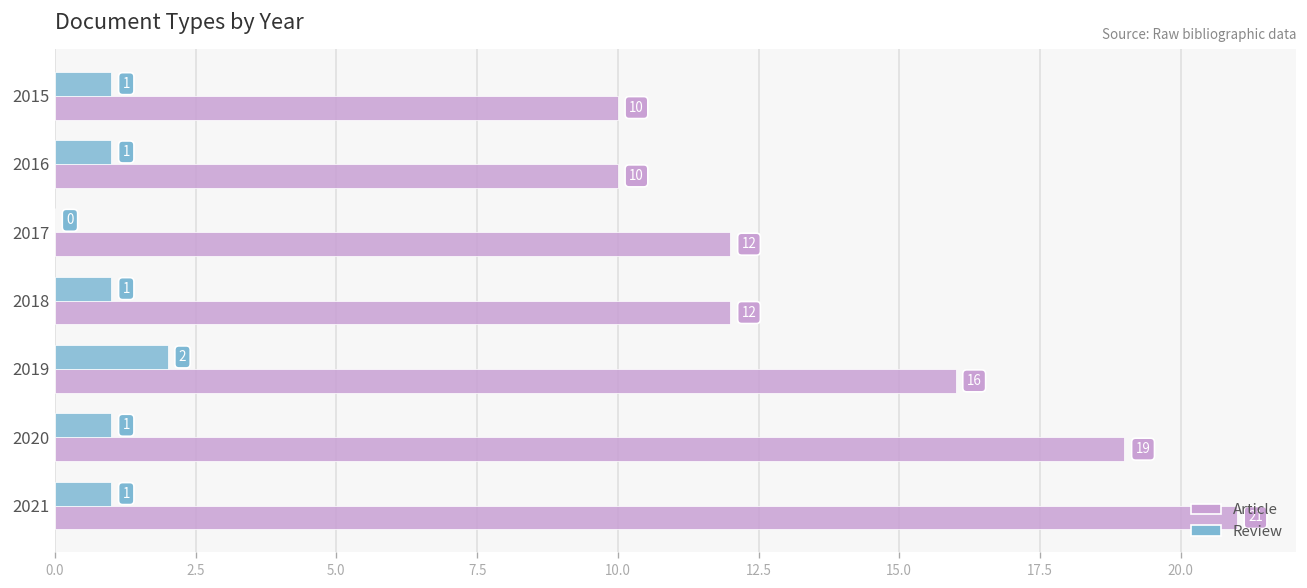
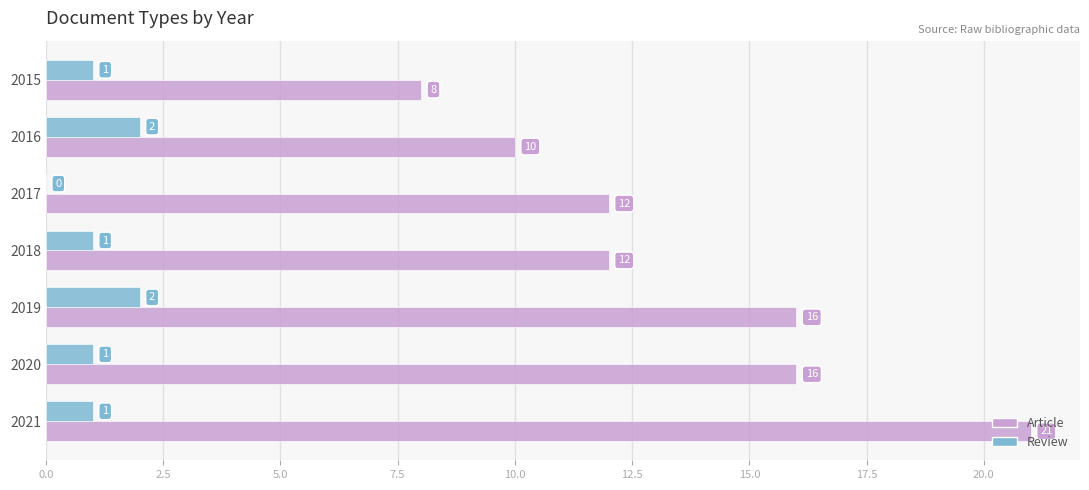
  {
    "Article": {
-     "2015": 10,
-     "2020": 19
+     "2015": 8,
+     "2020": 16
    },
    "Review": {
-     "2016": 1
+     "2016": 2
    }
  }
